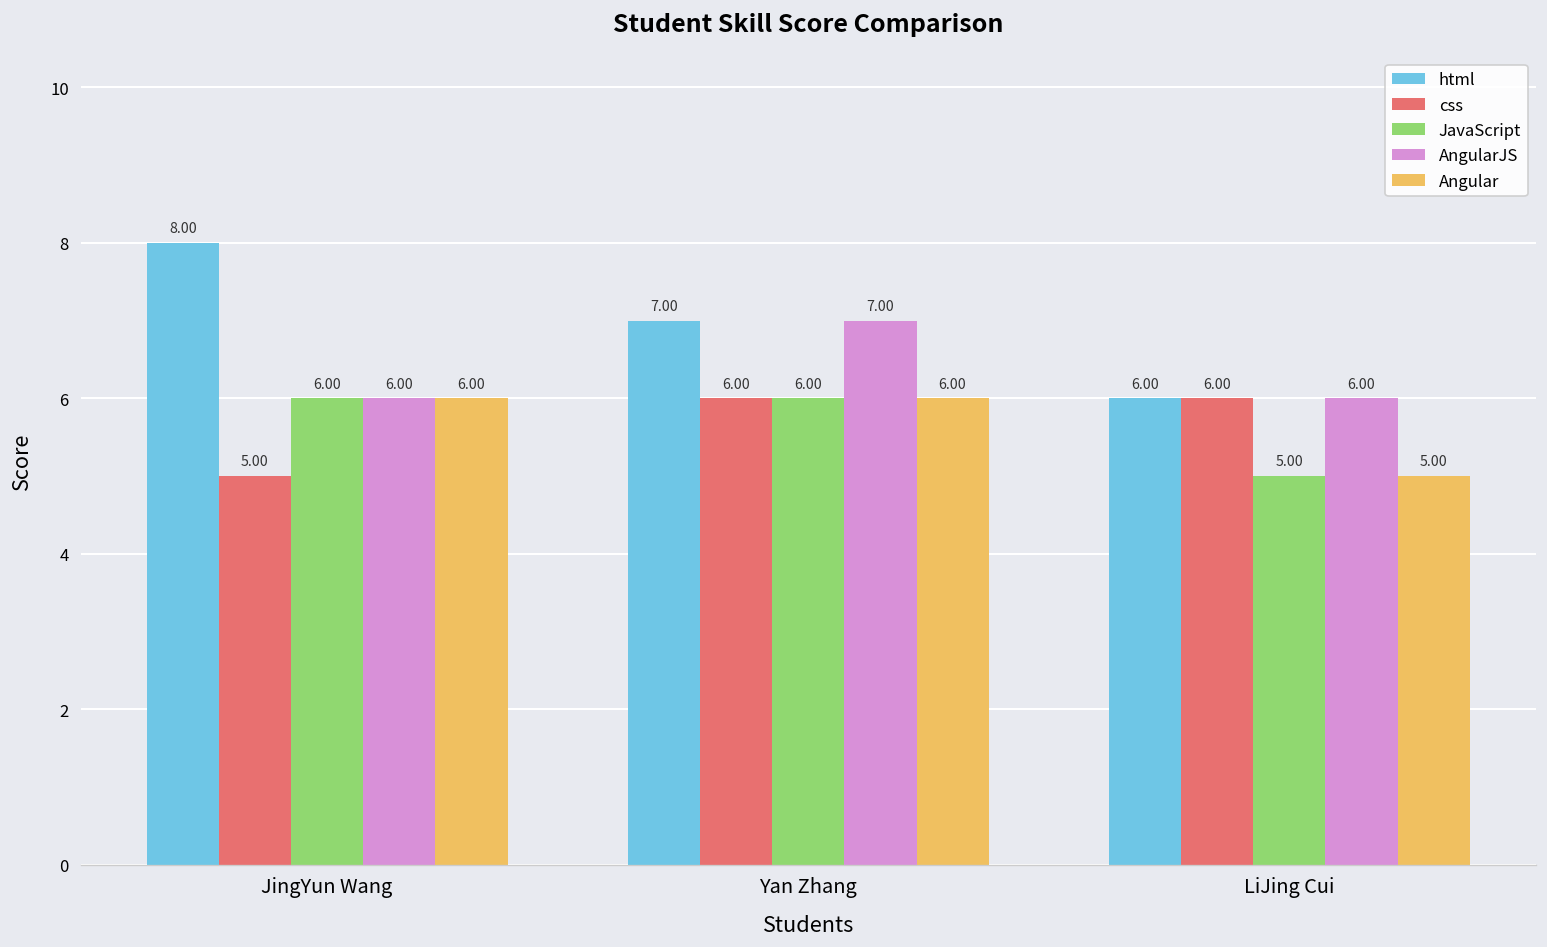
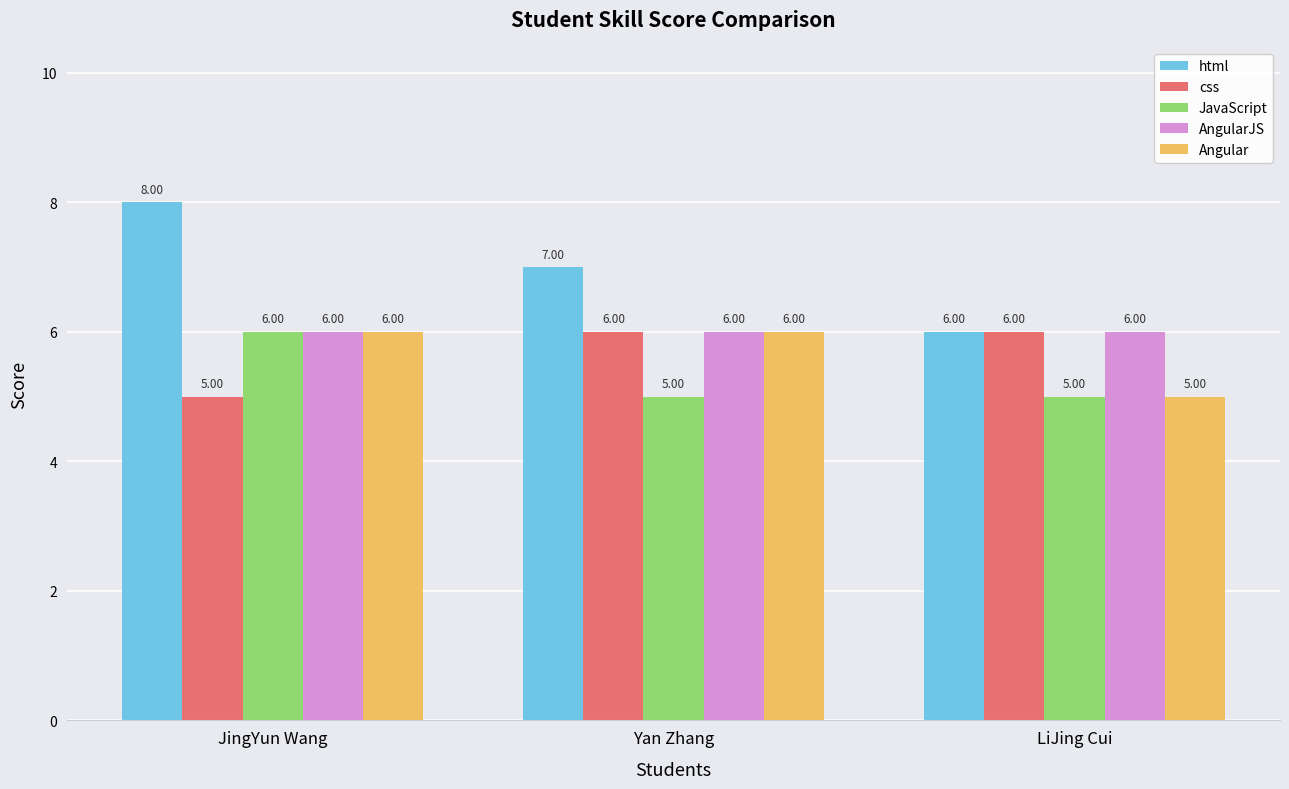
  {
    "html": {
      "JingYun Wang": 8.00,
      "Yan Zhang": 7.00,
      "LiJing Cui": 6.00
    },
    "css": {
      "JingYun Wang": 5.00,
      "Yan Zhang": 6.00,
      "LiJing Cui": 6.00
    },
    "JavaScript": {
      "JingYun Wang": 6.00,
-     "Yan Zhang": 6.00,
+     "Yan Zhang": 5.00,
      "LiJing Cui": 5.00
    },
    "AngularJS": {
      "JingYun Wang": 6.00,
-     "Yan Zhang": 7.00,
+     "Yan Zhang": 6.00,
      "LiJing Cui": 6.00
    },
    "Angular": {
      "JingYun Wang": 6.00,
      "Yan Zhang": 6.00,
      "LiJing Cui": 5.00
    }
  }
